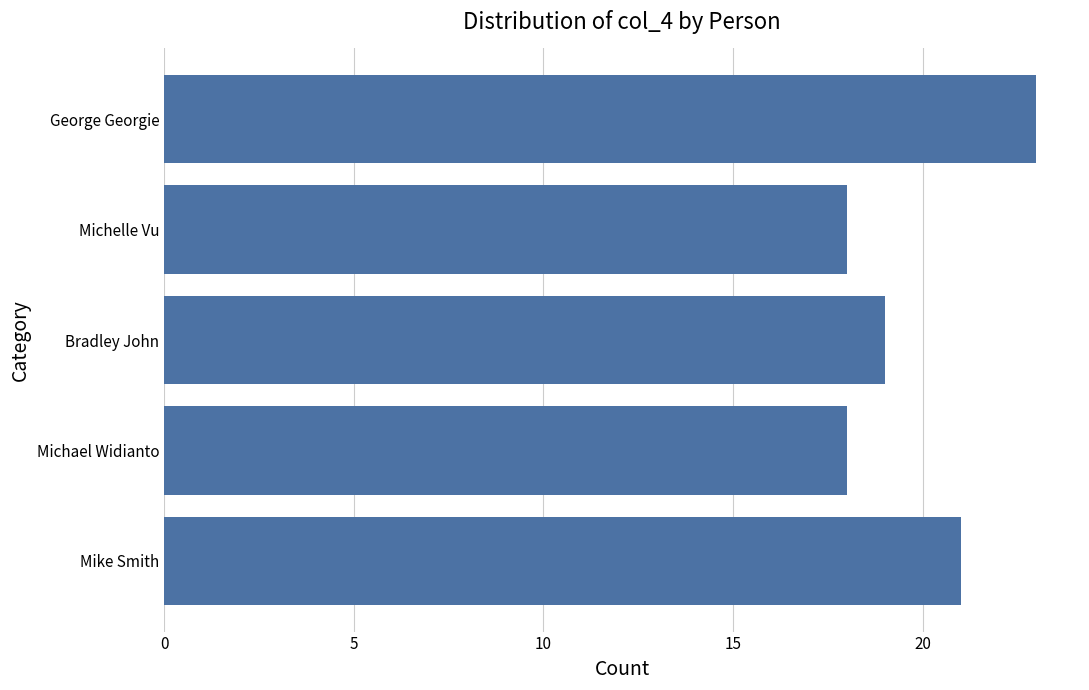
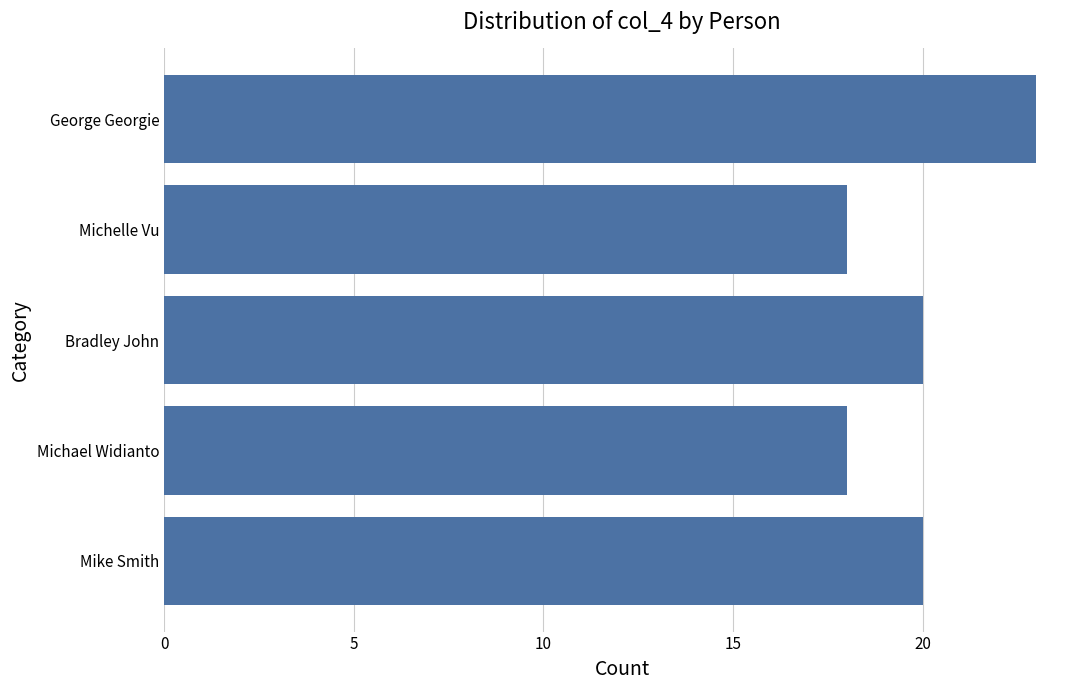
  {
    "George Georgie": 23,
    "Michelle Vu": 18,
-   "Bradley John": 19,
+   "Bradley John": 20,
    "Michael Widianto": 18,
-   "Mike Smith": 21
+   "Mike Smith": 20
  }
